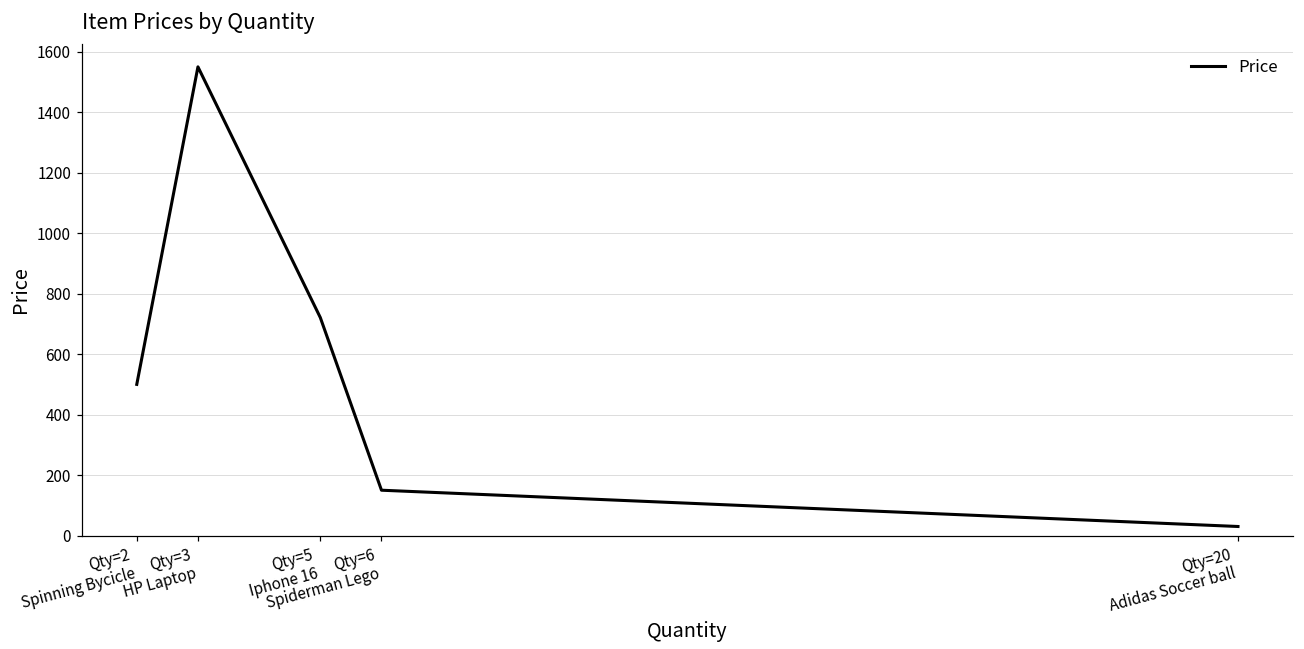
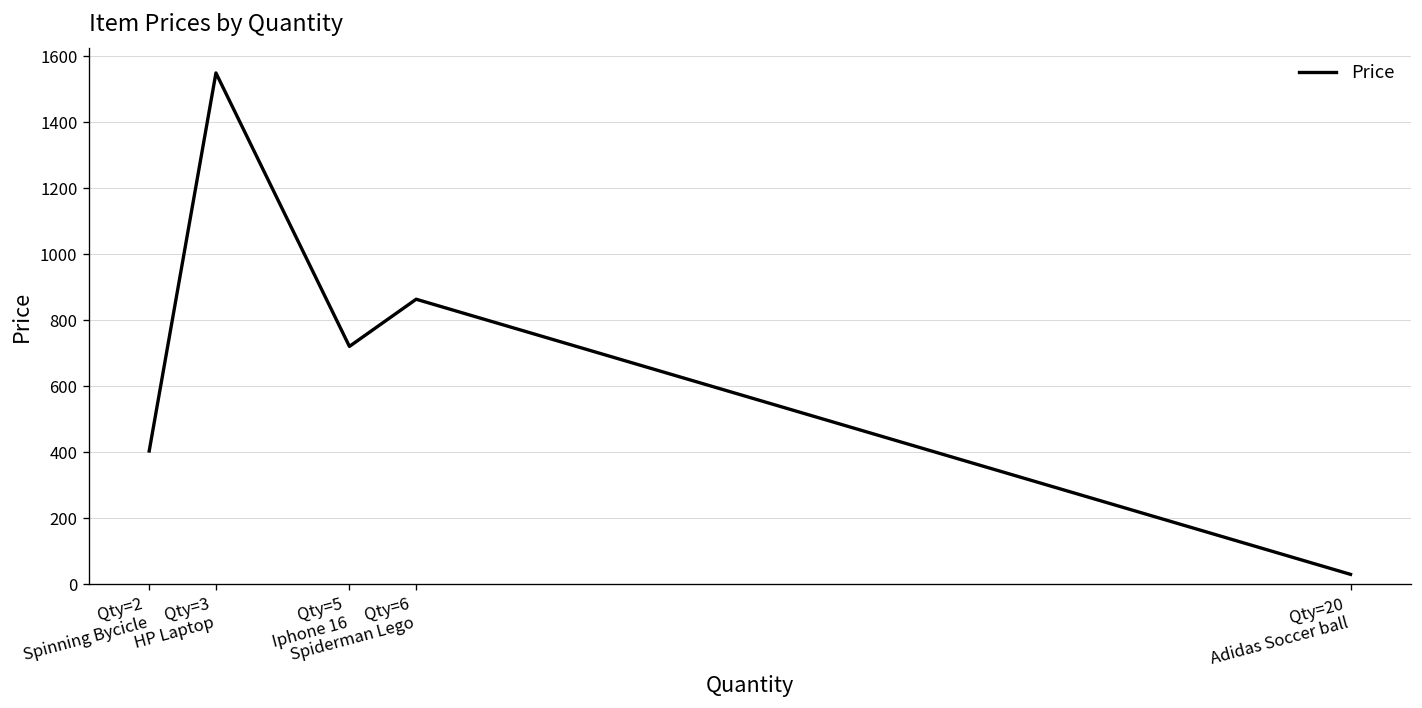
  {
-   "Qty=2 Spinning Bycicle": 500,
+   "Qty=2 Spinning Bycicle": 400,
    "Qty=3 HP Laptop": 1550,
    "Qty=5 Iphone 16": 720,
-   "Qty=6 Spiderman Lego": 150,
+   "Qty=6 Spiderman Lego": 860,
    "Qty=20 Adidas Soccer ball": 30
  }
